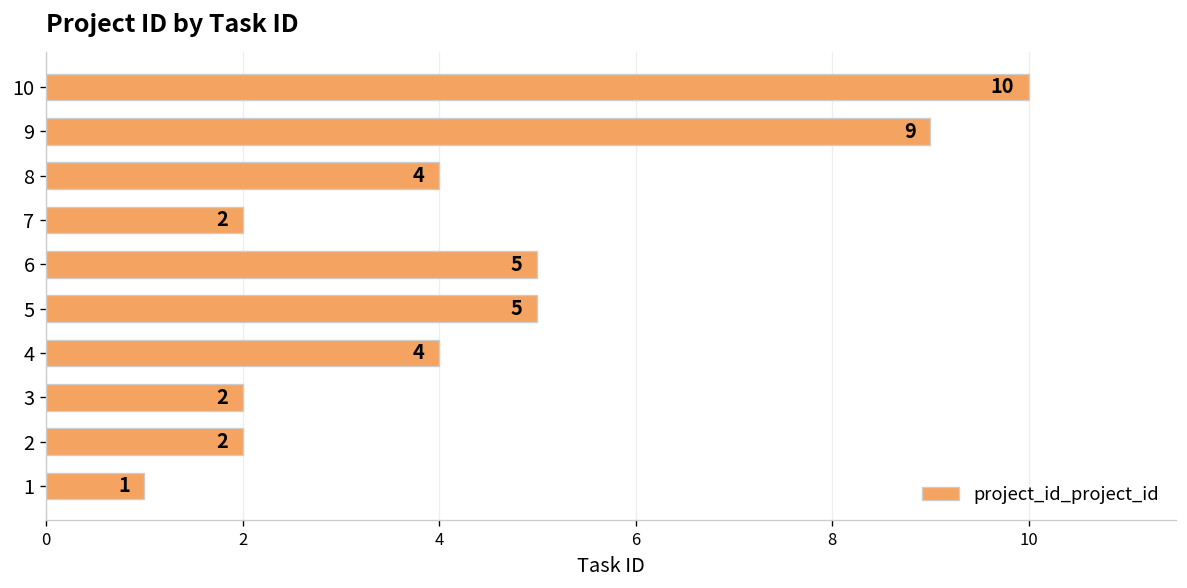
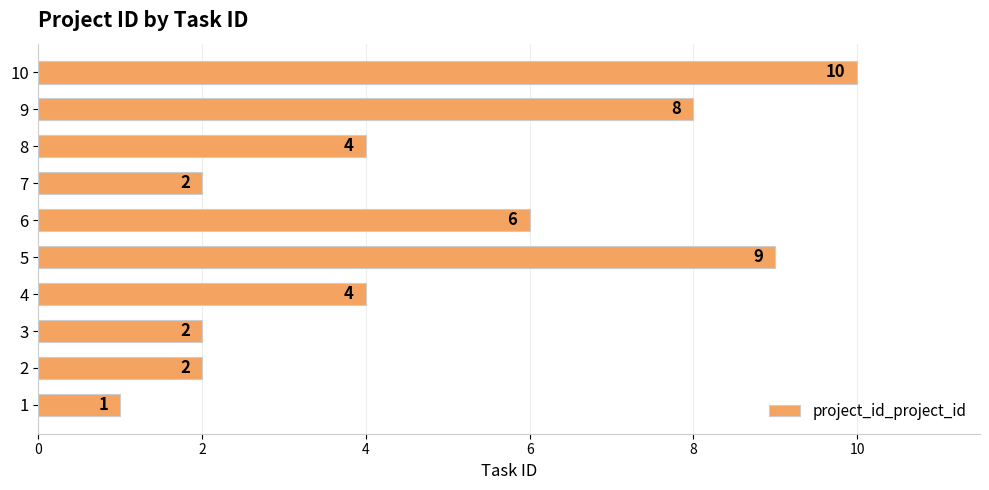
  {
    "10": 10,
-   "9": 9,
+   "9": 8,
    "8": 4,
    "7": 2,
-   "6": 5,
-   "5": 5,
+   "6": 6,
+   "5": 9,
    "4": 4,
    "3": 2,
    "2": 2,
    "1": 1
  }
